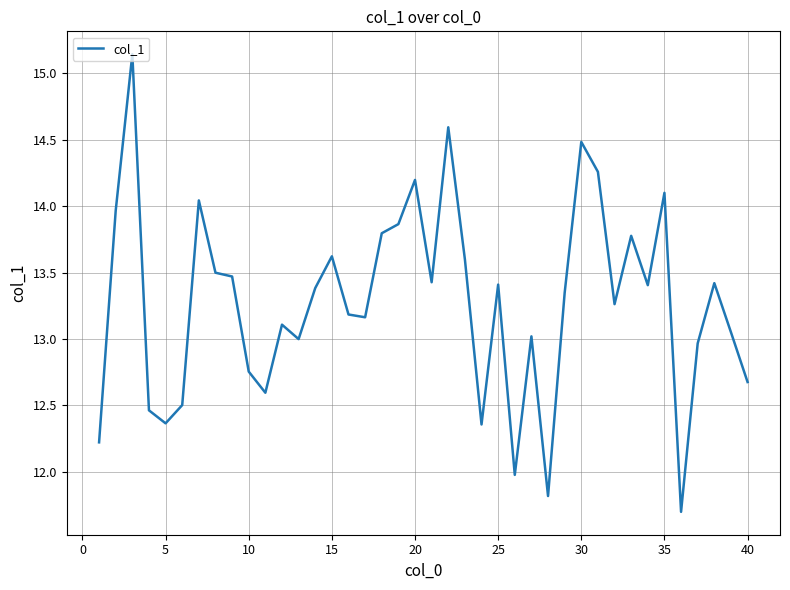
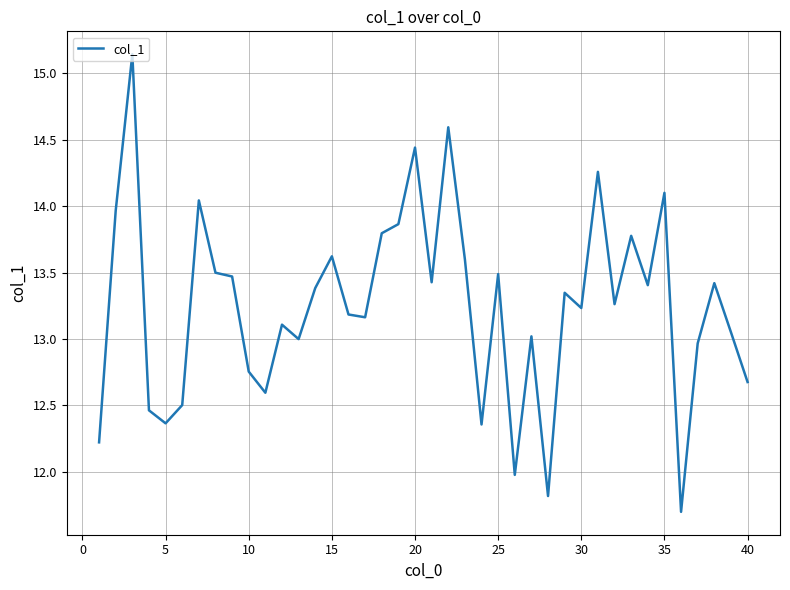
  {
    "5": 12.37,
    "10": 12.75,
    "15": 13.62,
-   "20": 14.20,
-   "25": 13.41,
-   "30": 14.48,
+   "20": 14.44,
+   "25": 13.49,
+   "30": 13.23,
    "35": 14.10,
    "40": 12.68
  }
